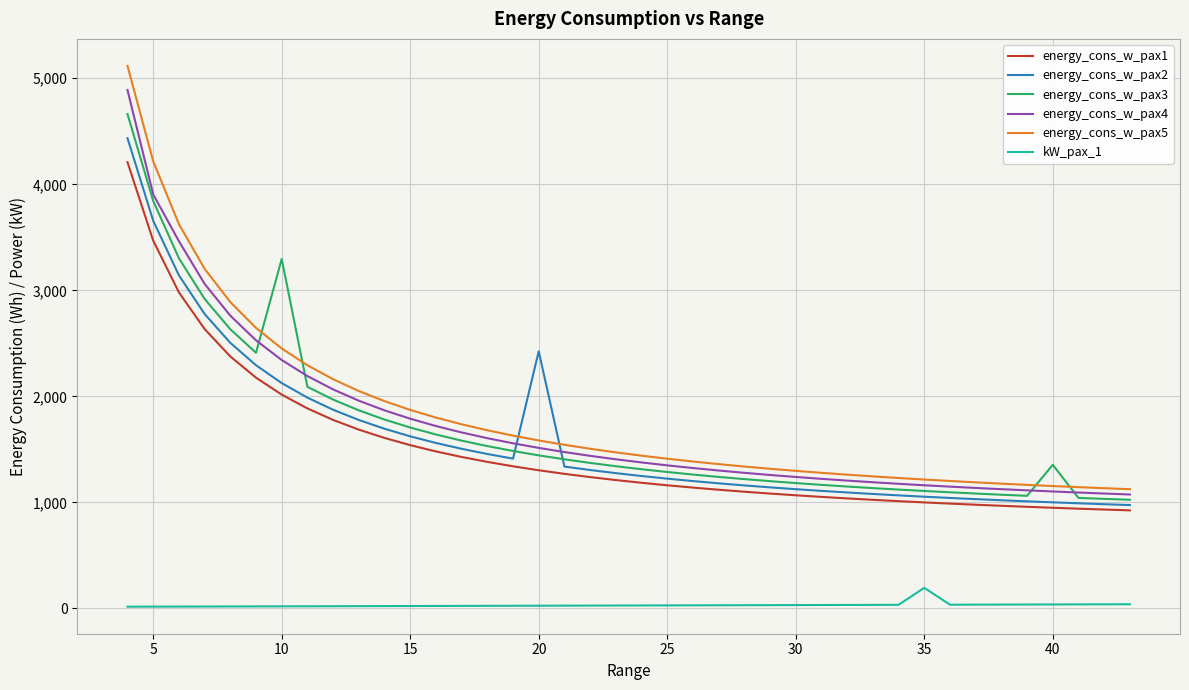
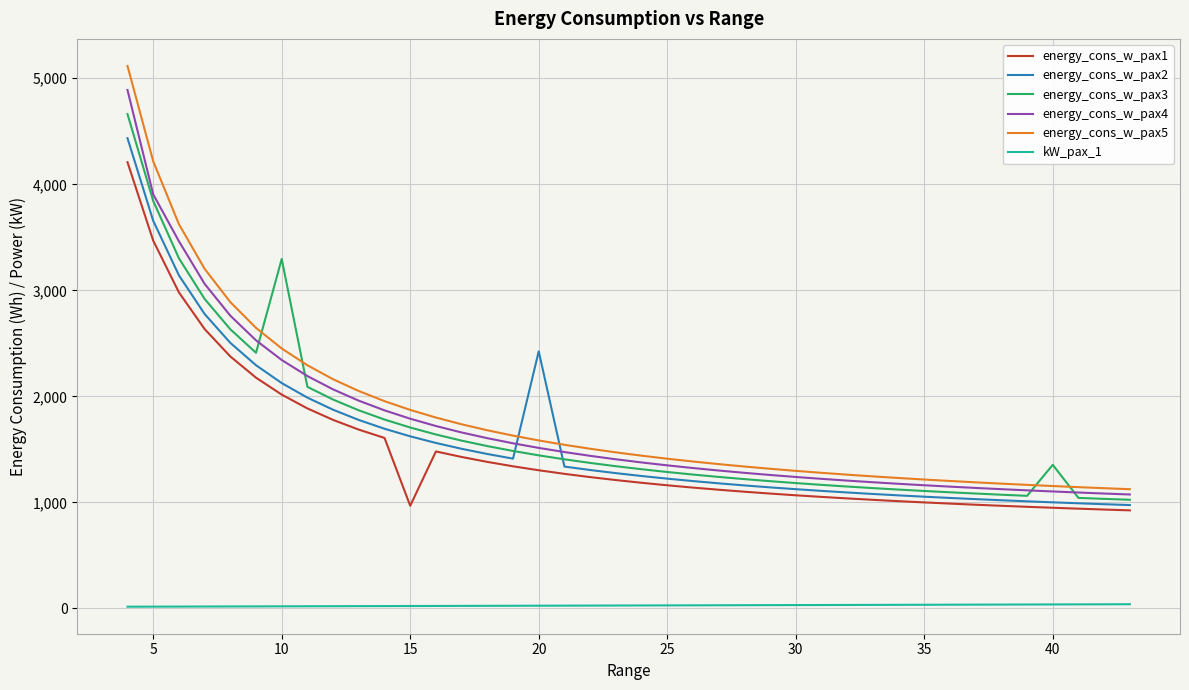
  {
    "energy_cons_w_pax1": {
      "5": "3,470",
      "10": "2,020",
-     "15": "1,540",
+     "15": "970",
      "20": "1,300",
      "25": "1,160",
      "30": "1,070",
      "35": "1,000",
      "40": "950"
    },
    "energy_cons_w_pax2": {
      "5": "3,660",
      "10": "2,130",
      "15": "1,620",
      "20": "2,430",
      "25": "1,220",
      "30": "1,120",
      "35": "1,050",
      "40": "1,000"
    },
    "energy_cons_w_pax3": {
      "5": "3,840",
      "10": "3,300",
      "15": "1,710",
      "20": "1,440",
      "25": "1,290",
      "30": "1,180",
      "35": "1,110",
      "40": "1,350"
    },
    "energy_cons_w_pax4": {
      "5": "3,910",
      "10": "2,340",
      "15": "1,790",
      "20": "1,510",
      "25": "1,350",
      "30": "1,240",
      "35": "1,160",
      "40": "1,100"
    },
    "energy_cons_w_pax5": {
      "5": "4,220",
      "10": "2,450",
      "15": "1,870",
      "20": "1,580",
      "25": "1,410",
      "30": "1,300",
      "35": "1,220",
      "40": "1,150"
    },
    "kW_pax_1": {
      "5": "20",
      "10": "20",
      "15": "20",
      "20": "30",
      "25": "30",
      "30": "30",
-     "35": "190",
+     "35": "40",
      "40": "40"
    }
  }
